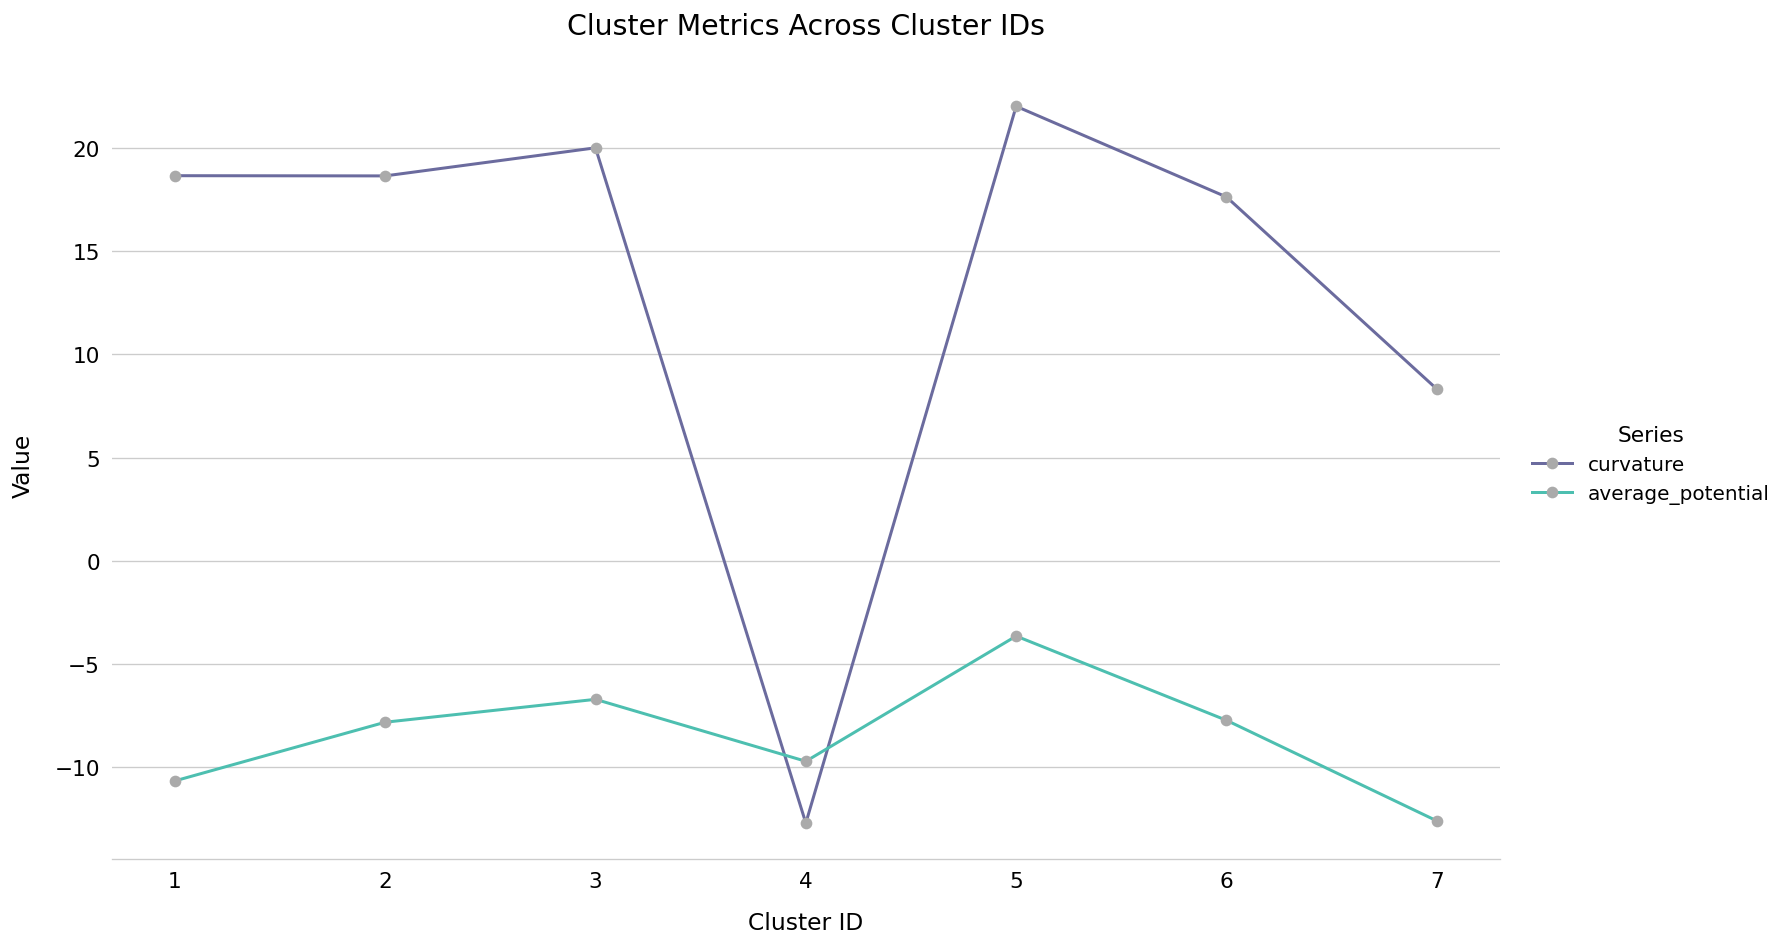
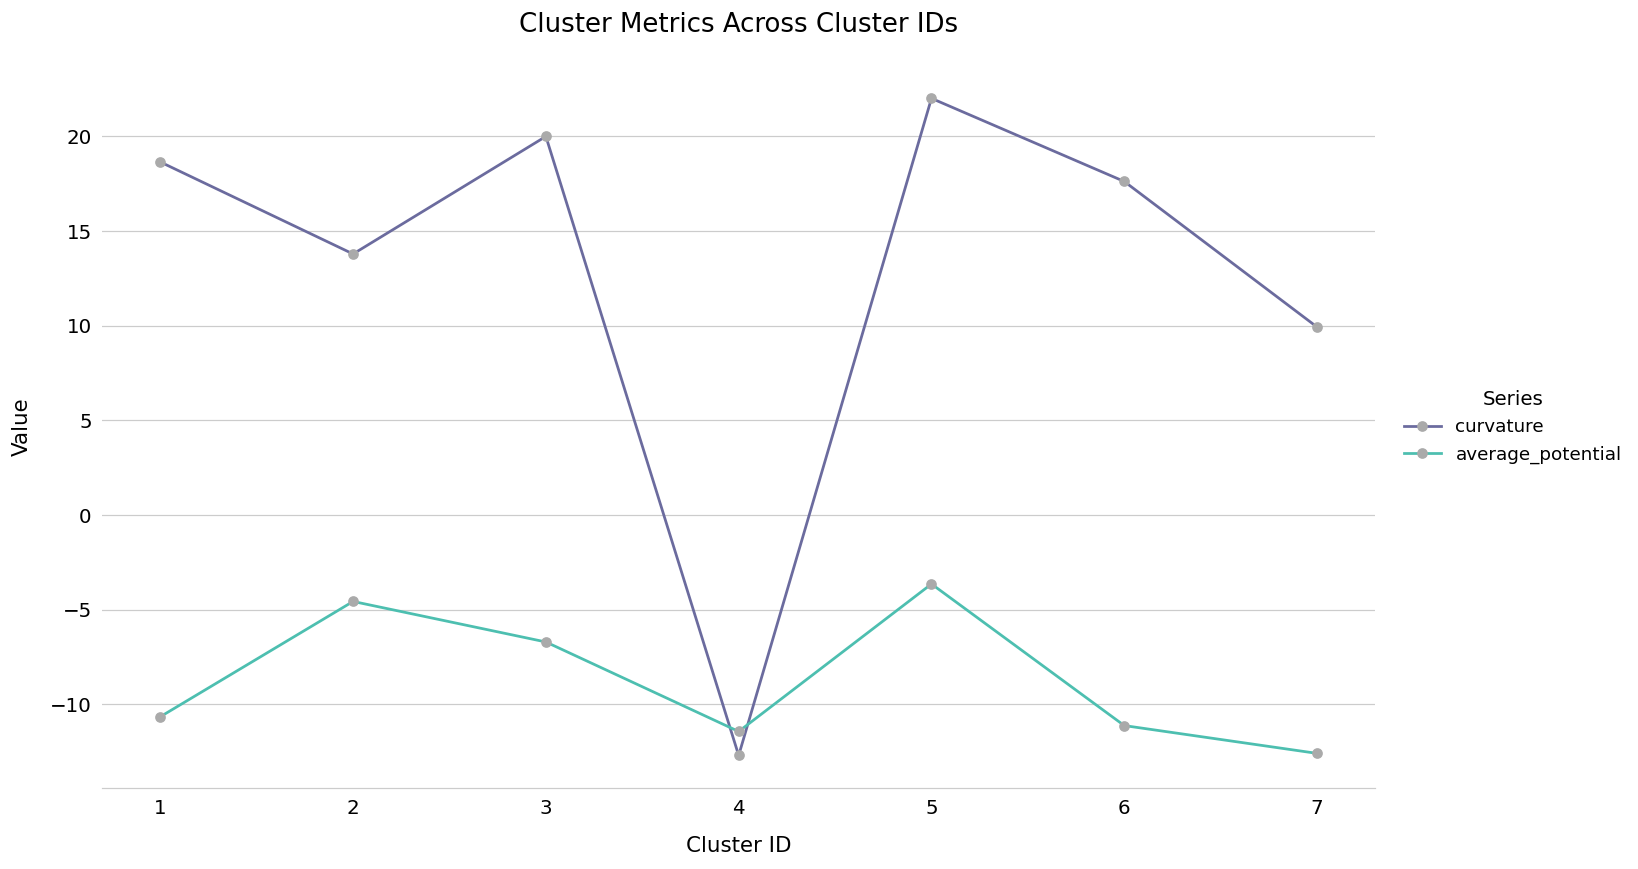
  {
    "curvature": {
      "1": 18.7,
-     "2": 18.6,
+     "2": 13.8,
      "3": 20.0,
      "4": -12.7,
      "5": 22.0,
      "6": 17.6,
-     "7": 8.3
+     "7": 9.9
    },
    "average_potential": {
      "1": -10.7,
-     "2": -7.8,
+     "2": -4.6,
      "3": -6.7,
-     "4": -9.7,
+     "4": -11.4,
      "5": -3.6,
-     "6": -7.7,
+     "6": -11.1,
      "7": -12.6
    }
  }
